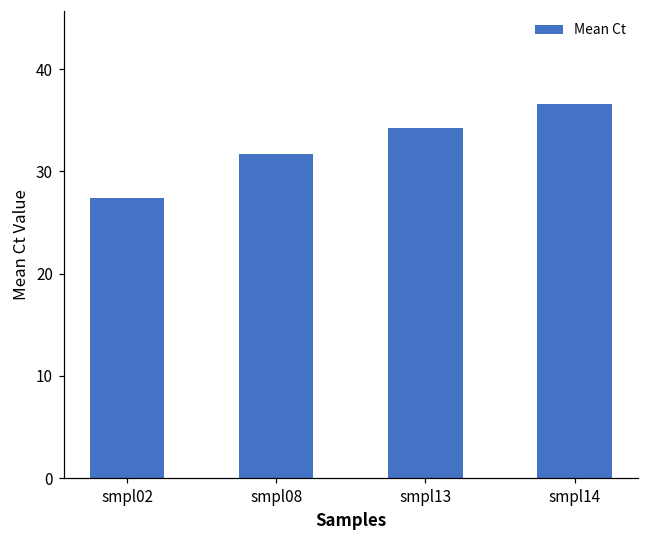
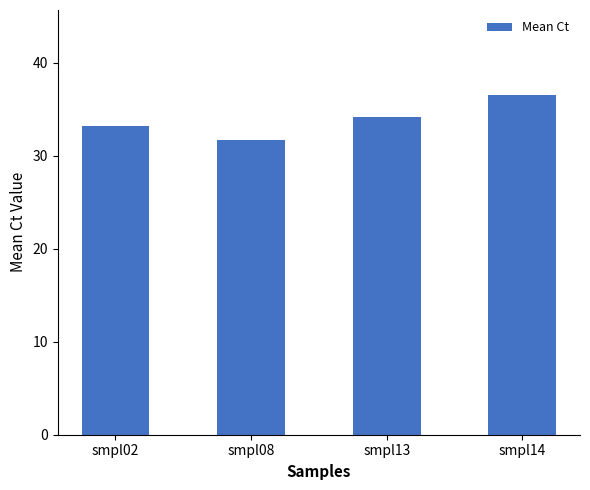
  {
-   "smpl02": 27,
+   "smpl02": 33,
    "smpl08": 32,
    "smpl13": 34,
    "smpl14": 37
  }
